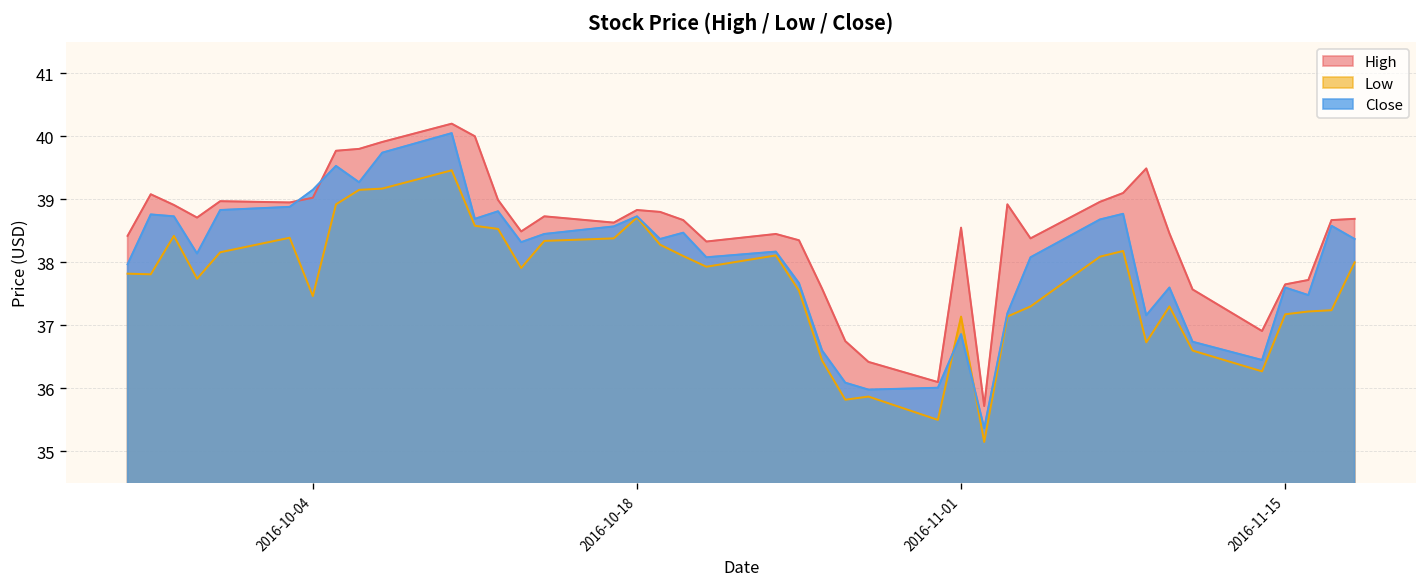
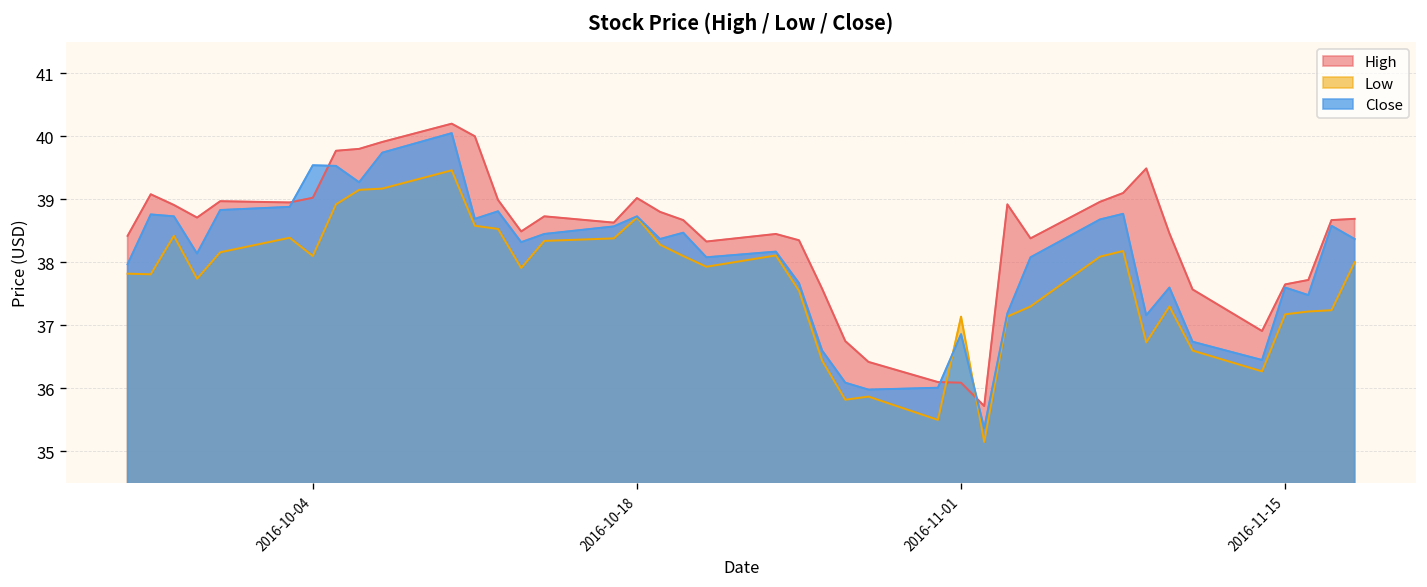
  {
    "High": {
      "2016-10-04": 39.0,
-     "2016-10-18": 38.8,
-     "2016-11-01": 38.6,
+     "2016-10-18": 39.0,
+     "2016-11-01": 36.1,
      "2016-11-15": 37.7
    },
    "Low": {
-     "2016-10-04": 37.5,
+     "2016-10-04": 38.1,
      "2016-11-01": 37.1,
      "2016-11-15": 37.2
    },
    "Close": {
-     "2016-10-04": 39.2,
+     "2016-10-04": 39.5,
      "2016-11-01": 36.9,
      "2016-11-15": 37.6
    }
  }
